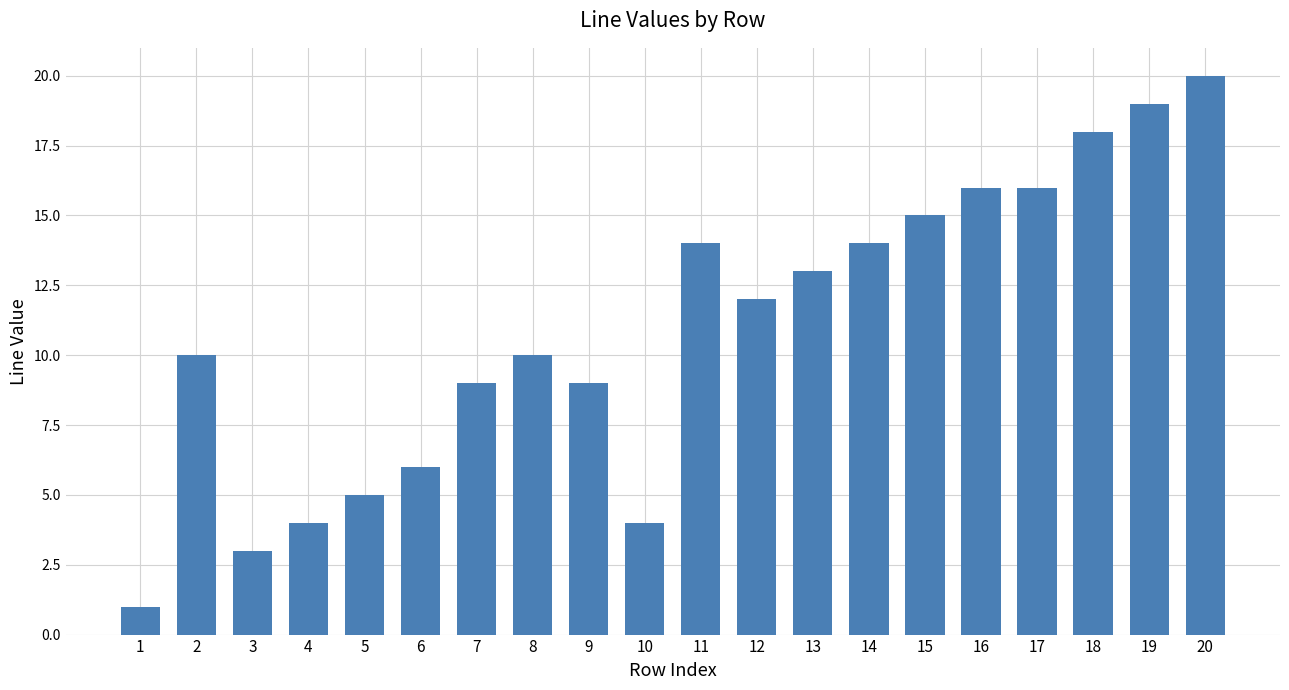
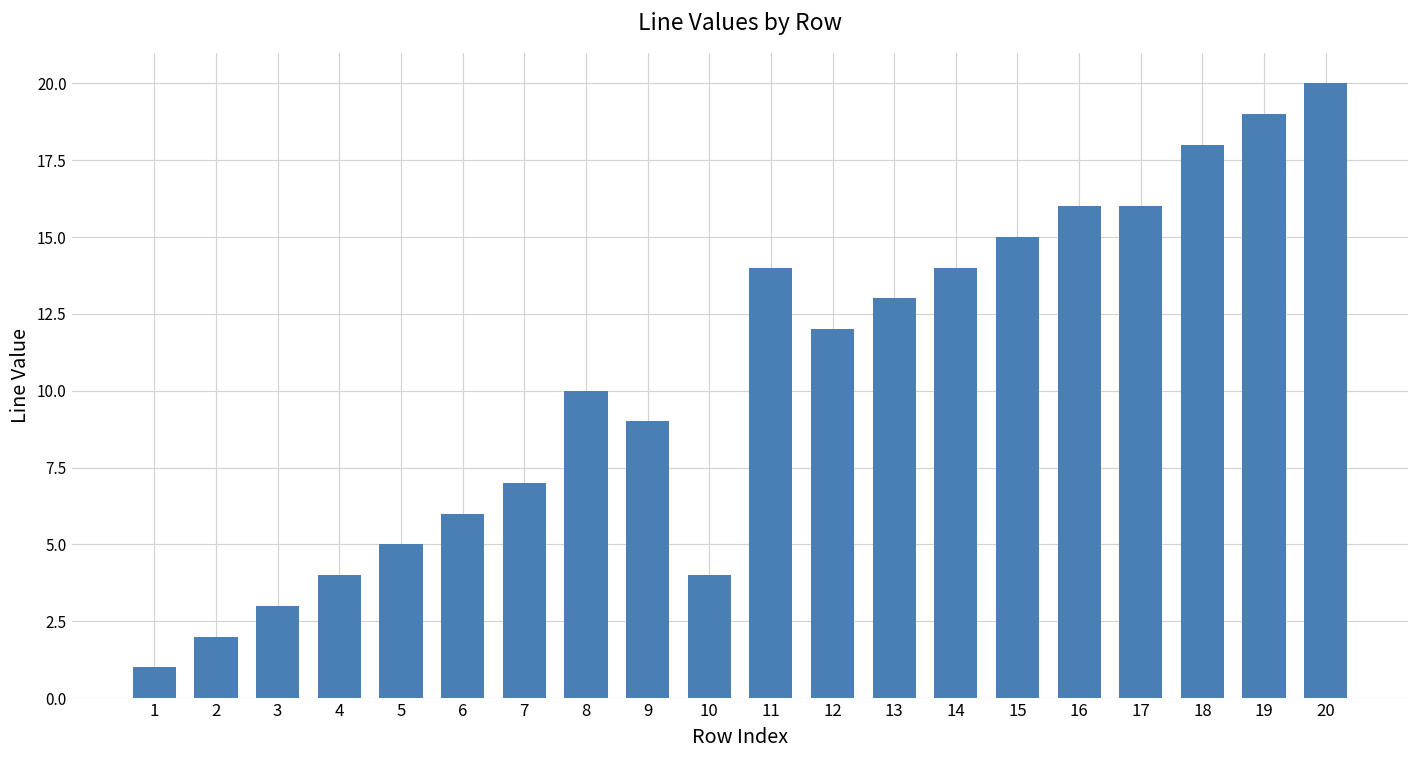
  {
    "1": 1,
-   "2": 10,
+   "2": 2,
    "3": 3,
    "4": 4,
    "5": 5,
    "6": 6,
-   "7": 9,
+   "7": 7,
    "8": 10,
    "9": 9,
    "10": 4,
    "11": 14,
    "12": 12,
    "13": 13,
    "14": 14,
    "15": 15,
    "16": 16,
    "17": 16,
    "18": 18,
    "19": 19,
    "20": 20
  }
